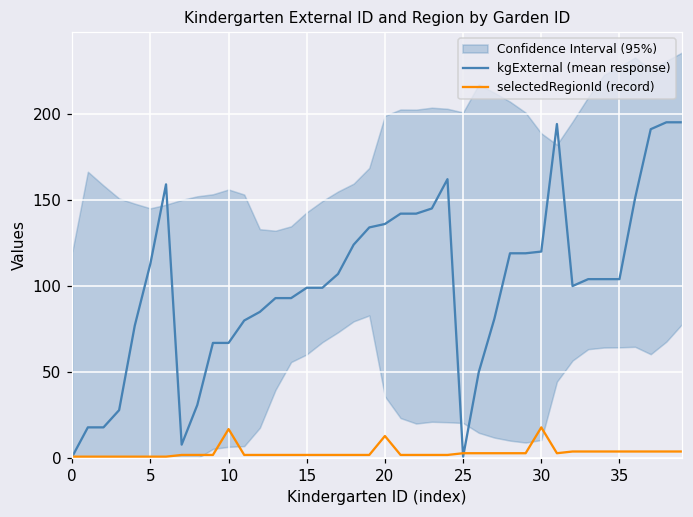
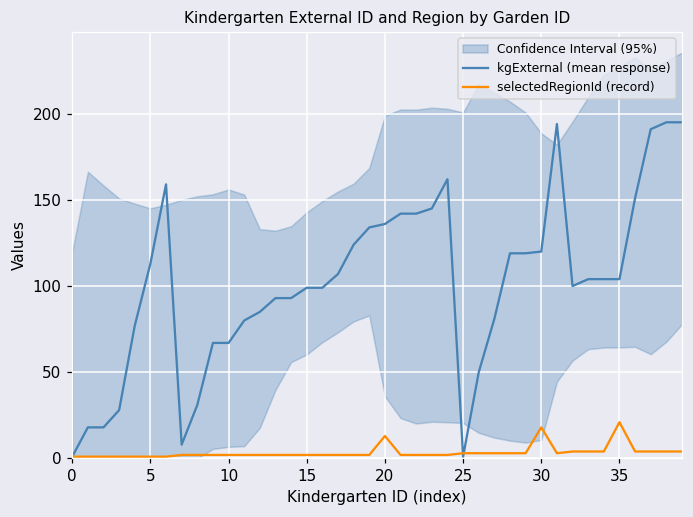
  {
    "selectedRegionId (record)": {
      "5": 1,
-     "10": 17,
+     "10": 2,
      "15": 2,
      "20": 13,
      "25": 3,
      "30": 18,
-     "35": 4
+     "35": 21
    }
  }
